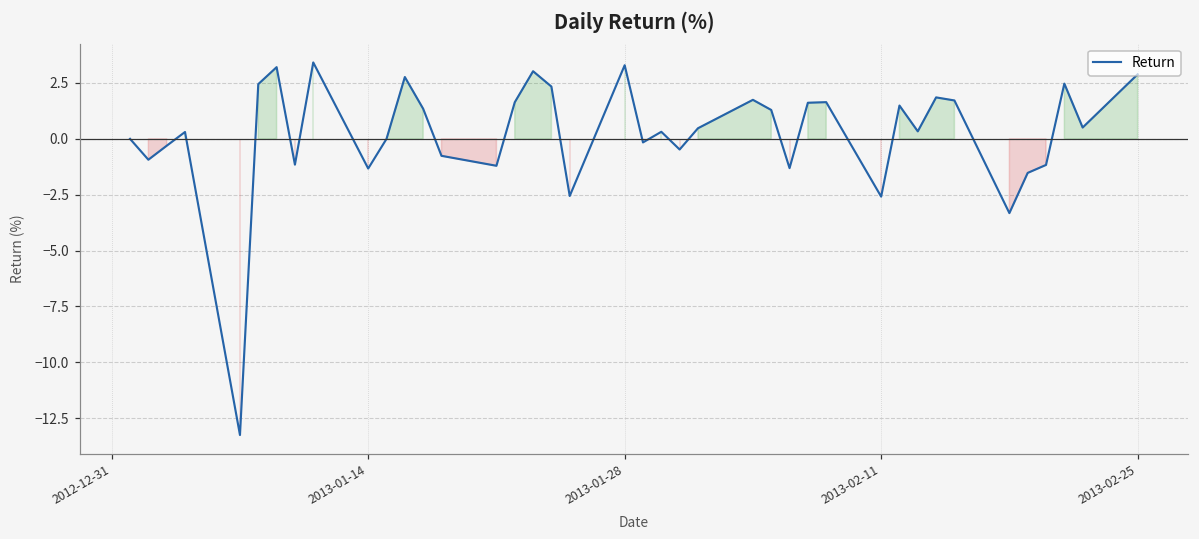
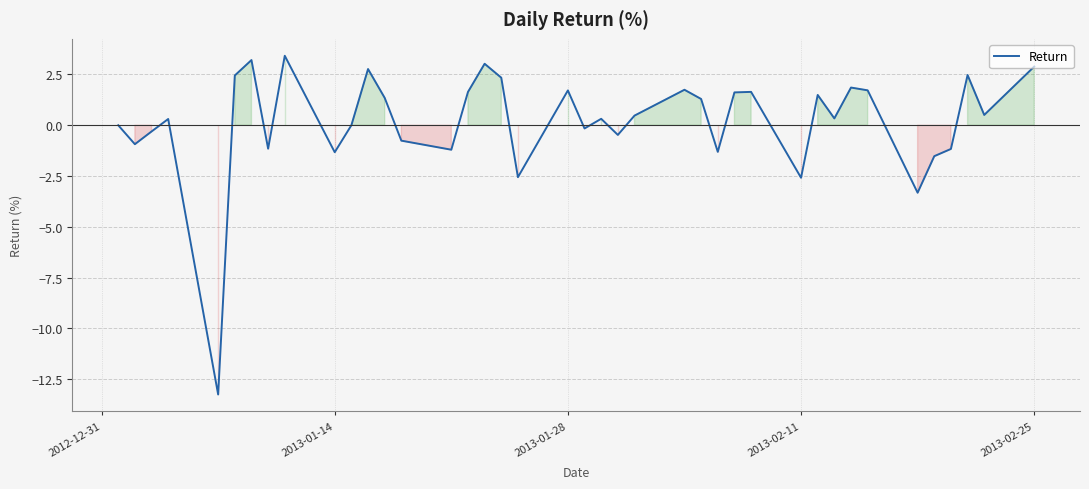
  {
    "2013-01-14": -1.3,
-   "2013-01-28": 3.3,
+   "2013-01-28": 1.7,
    "2013-02-11": -2.6
  }
